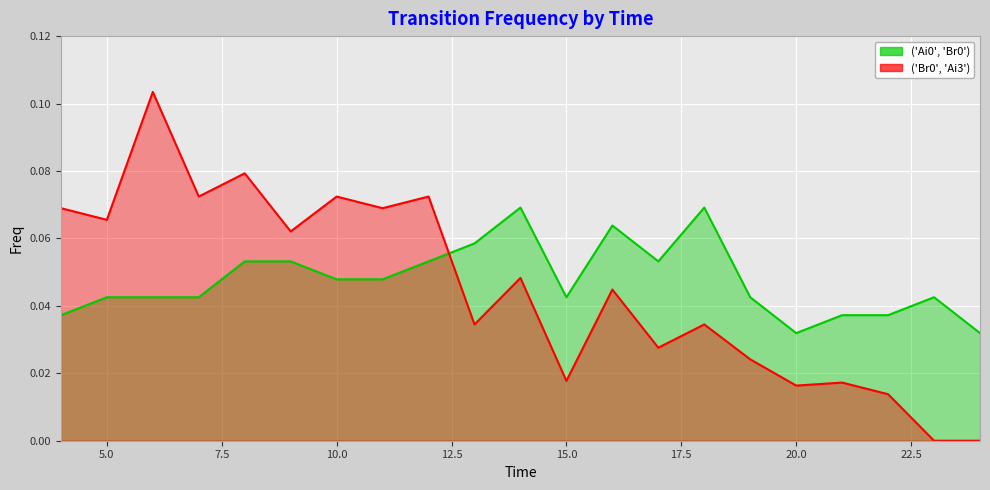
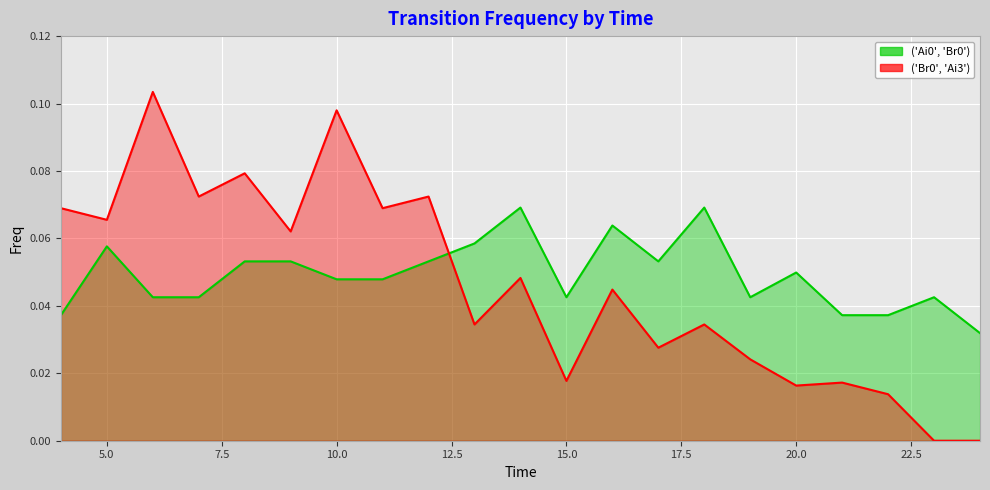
  {
    "('Ai0', 'Br0')": {
-     "5.0": 0.043,
+     "5.0": 0.058,
      "10.0": 0.048,
      "15.0": 0.043,
-     "20.0": 0.032
+     "20.0": 0.050
    },
    "('Br0', 'Ai3')": {
      "5.0": 0.066,
-     "10.0": 0.072,
+     "10.0": 0.098,
      "15.0": 0.018,
      "20.0": 0.016
    }
  }
